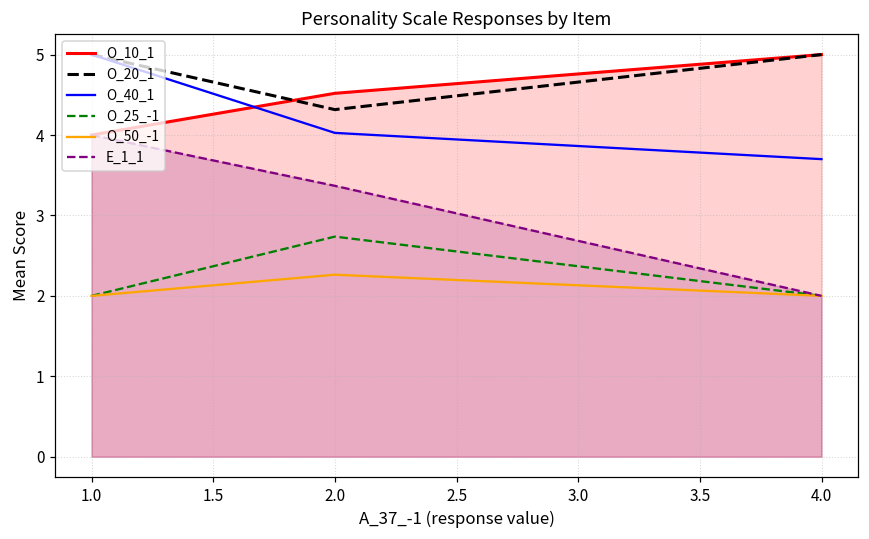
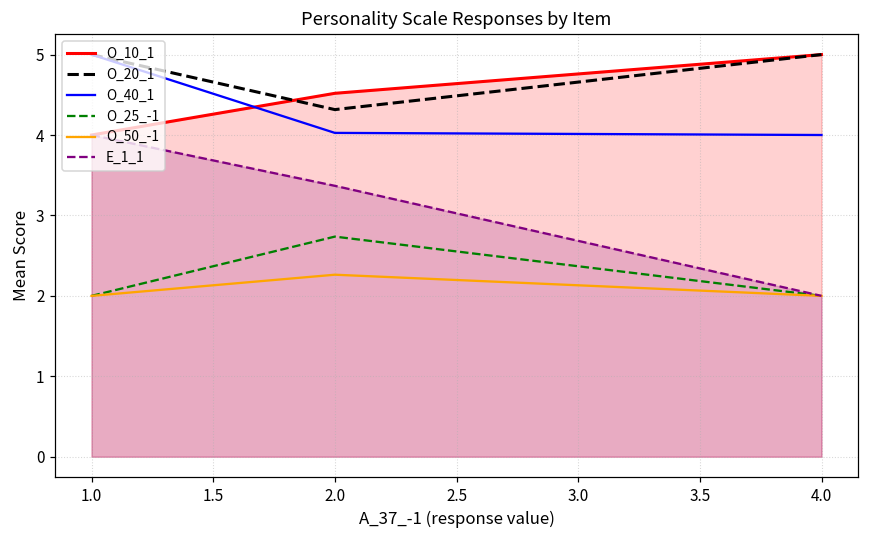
  {
    "O_10_1": {
      "2.0": 4.5
    },
    "O_20_1": {
      "2.0": 4.3
    },
    "O_40_1": {
      "2.0": 4.0,
-     "4.0": 3.7
+     "4.0": 4.0
    },
    "O_25_-1": {
      "2.0": 2.7
    },
    "O_50_-1": {
      "2.0": 2.3
    },
    "E_1_1": {
      "2.0": 3.4
    }
  }
